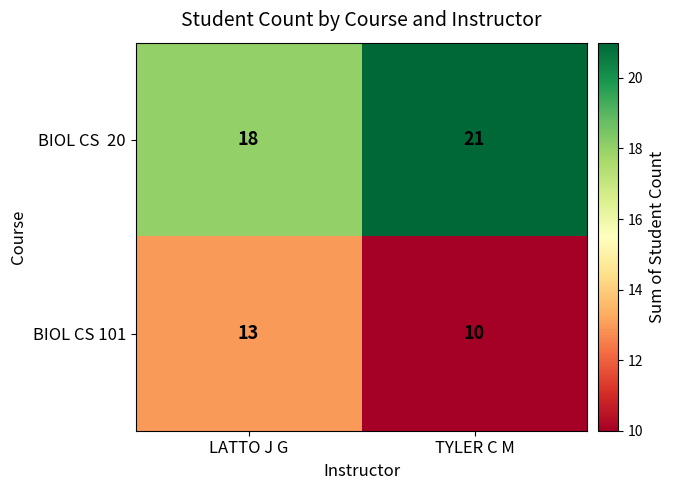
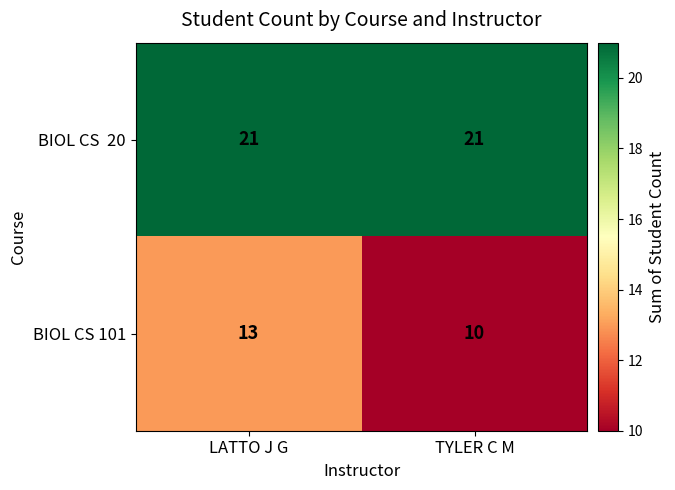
  {
    "BIOL CS 20": {
-     "LATTO J G": 18,
+     "LATTO J G": 21,
      "TYLER C M": 21
    },
    "BIOL CS 101": {
      "LATTO J G": 13,
      "TYLER C M": 10
    }
  }
